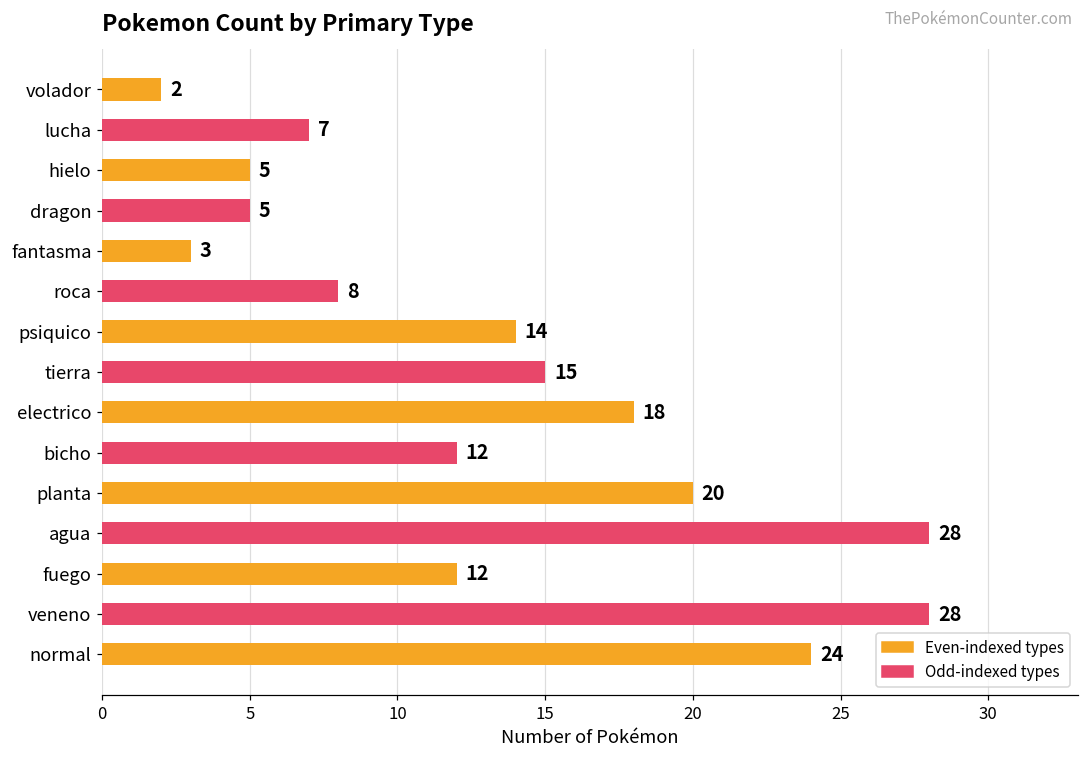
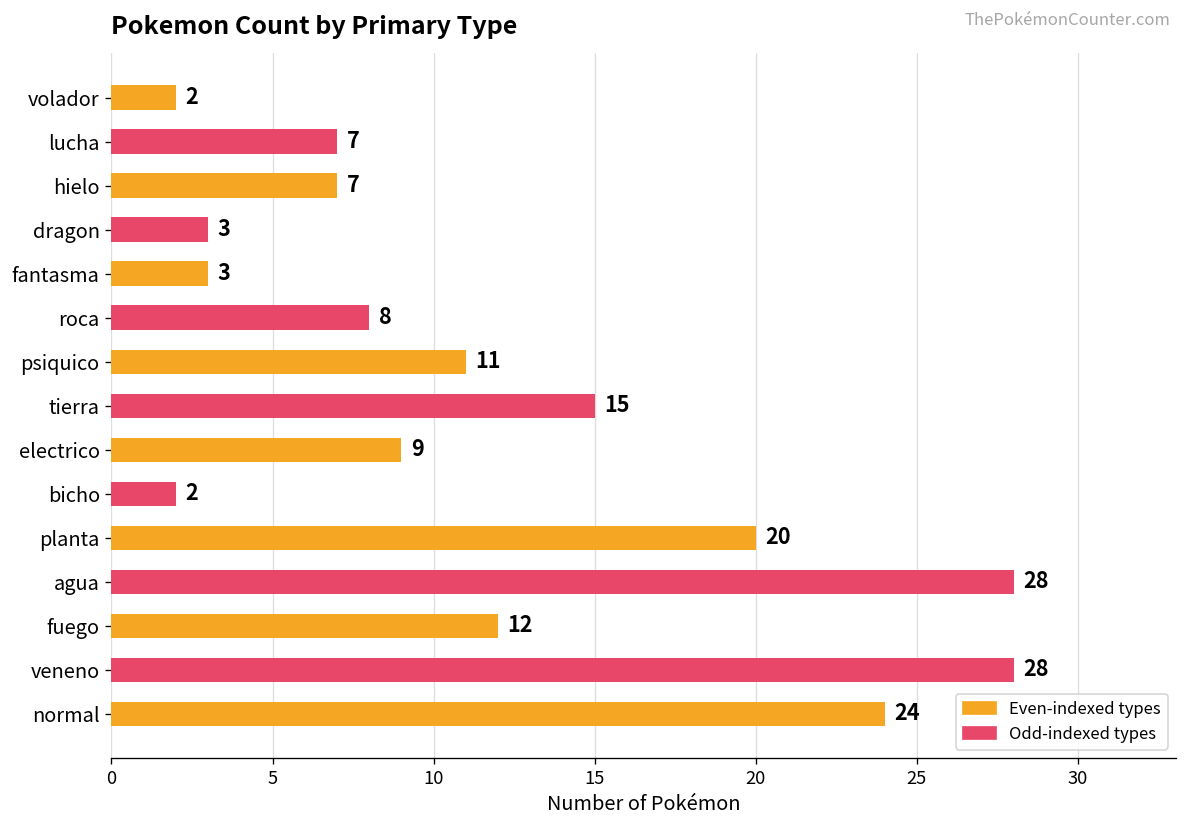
  {
    "volador": 2,
    "lucha": 7,
-   "hielo": 5,
-   "dragon": 5,
+   "hielo": 7,
+   "dragon": 3,
    "fantasma": 3,
    "roca": 8,
-   "psiquico": 14,
+   "psiquico": 11,
    "tierra": 15,
-   "electrico": 18,
-   "bicho": 12,
+   "electrico": 9,
+   "bicho": 2,
    "planta": 20,
    "agua": 28,
    "fuego": 12,
    "veneno": 28,
    "normal": 24
  }
